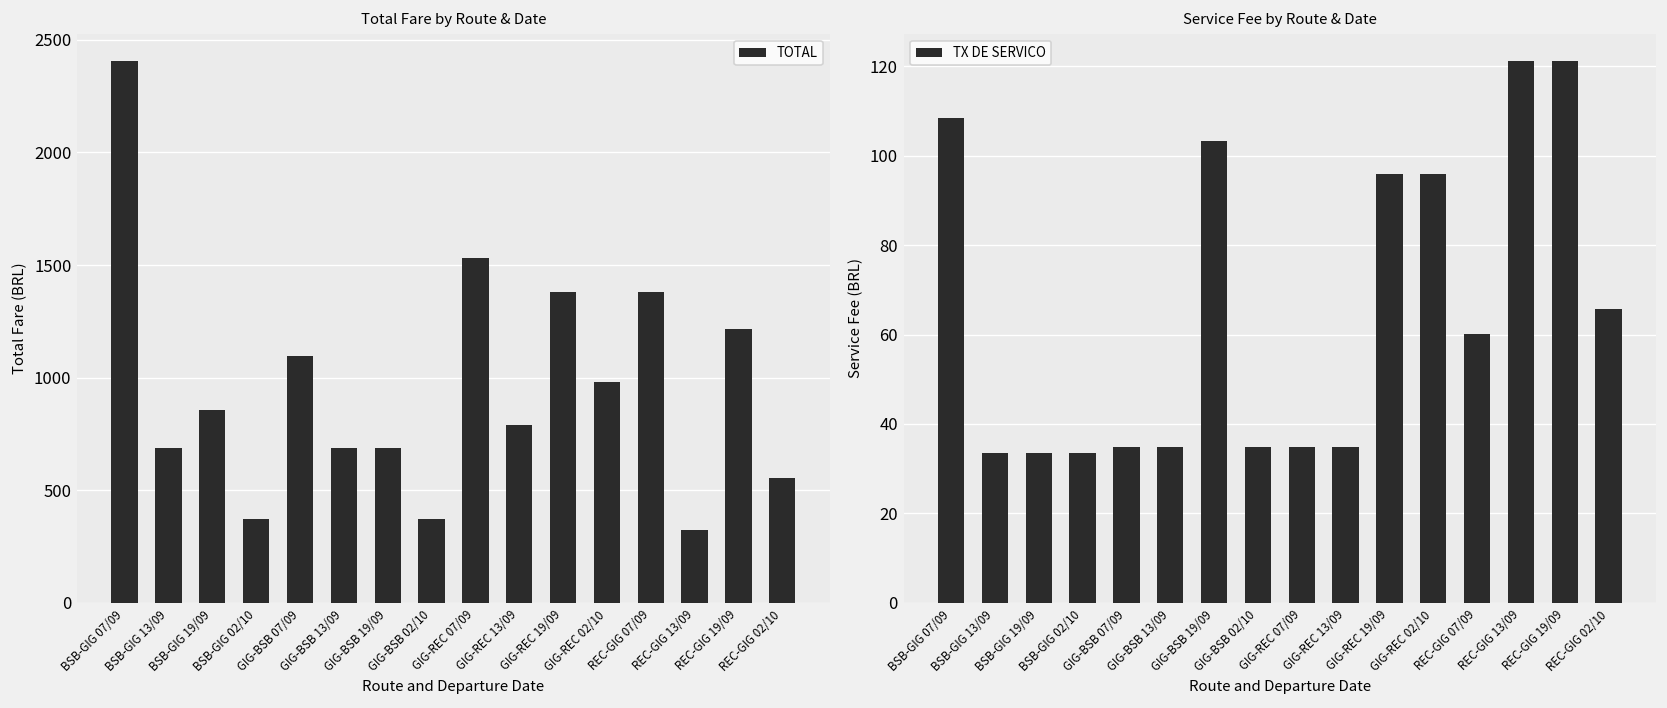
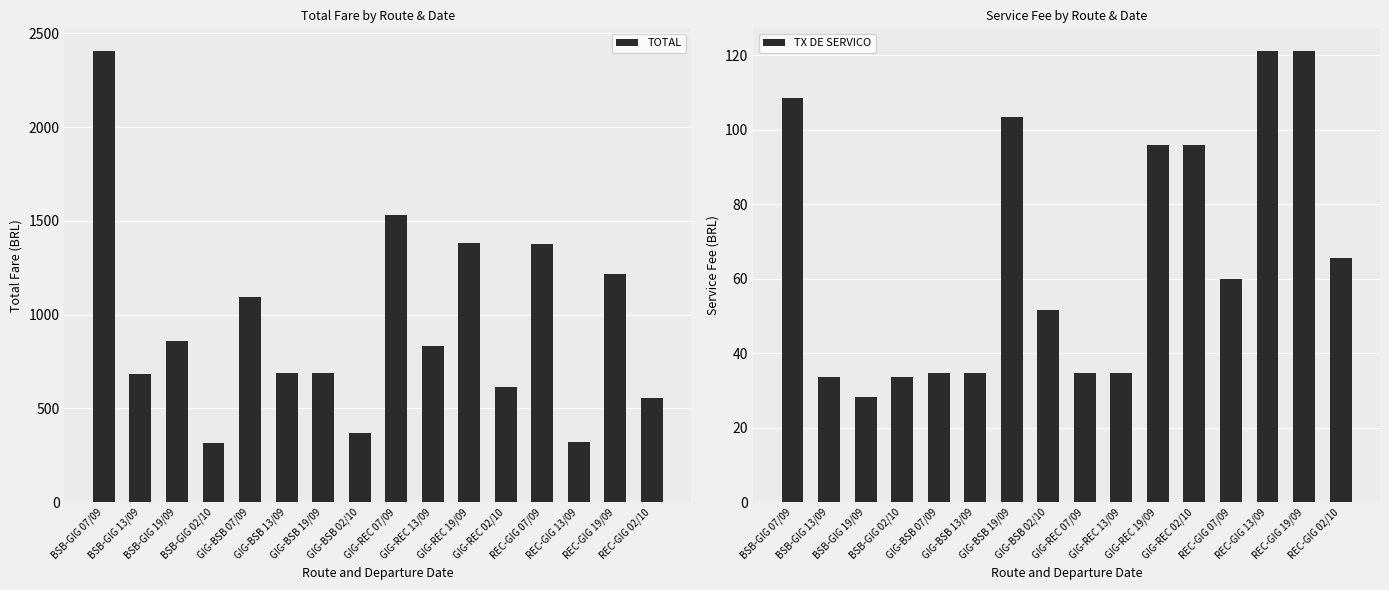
  {
    "Total Fare by Route & Date": {
      "BSB-GIG 07/09": 2410,
      "BSB-GIG 13/09": 690,
      "BSB-GIG 19/09": 860,
-     "BSB-GIG 02/10": 370,
+     "BSB-GIG 02/10": 320,
      "GIG-BSB 07/09": 1100,
      "GIG-BSB 13/09": 690,
      "GIG-BSB 19/09": 690,
      "GIG-BSB 02/10": 370,
      "GIG-REC 07/09": 1530,
-     "GIG-REC 13/09": 790,
+     "GIG-REC 13/09": 840,
      "GIG-REC 19/09": 1380,
-     "GIG-REC 02/10": 980,
+     "GIG-REC 02/10": 620,
      "REC-GIG 07/09": 1380,
      "REC-GIG 13/09": 320,
      "REC-GIG 19/09": 1220,
      "REC-GIG 02/10": 560
    },
    "Service Fee by Route & Date": {
      "BSB-GIG 07/09": 108,
      "BSB-GIG 13/09": 34,
-     "BSB-GIG 19/09": 34,
+     "BSB-GIG 19/09": 28,
      "BSB-GIG 02/10": 34,
      "GIG-BSB 07/09": 35,
      "GIG-BSB 13/09": 35,
      "GIG-BSB 19/09": 103,
-     "GIG-BSB 02/10": 35,
+     "GIG-BSB 02/10": 52,
      "GIG-REC 07/09": 35,
      "GIG-REC 13/09": 35,
      "GIG-REC 19/09": 96,
      "GIG-REC 02/10": 96,
      "REC-GIG 07/09": 60,
      "REC-GIG 13/09": 121,
      "REC-GIG 19/09": 121,
      "REC-GIG 02/10": 66
    }
  }
